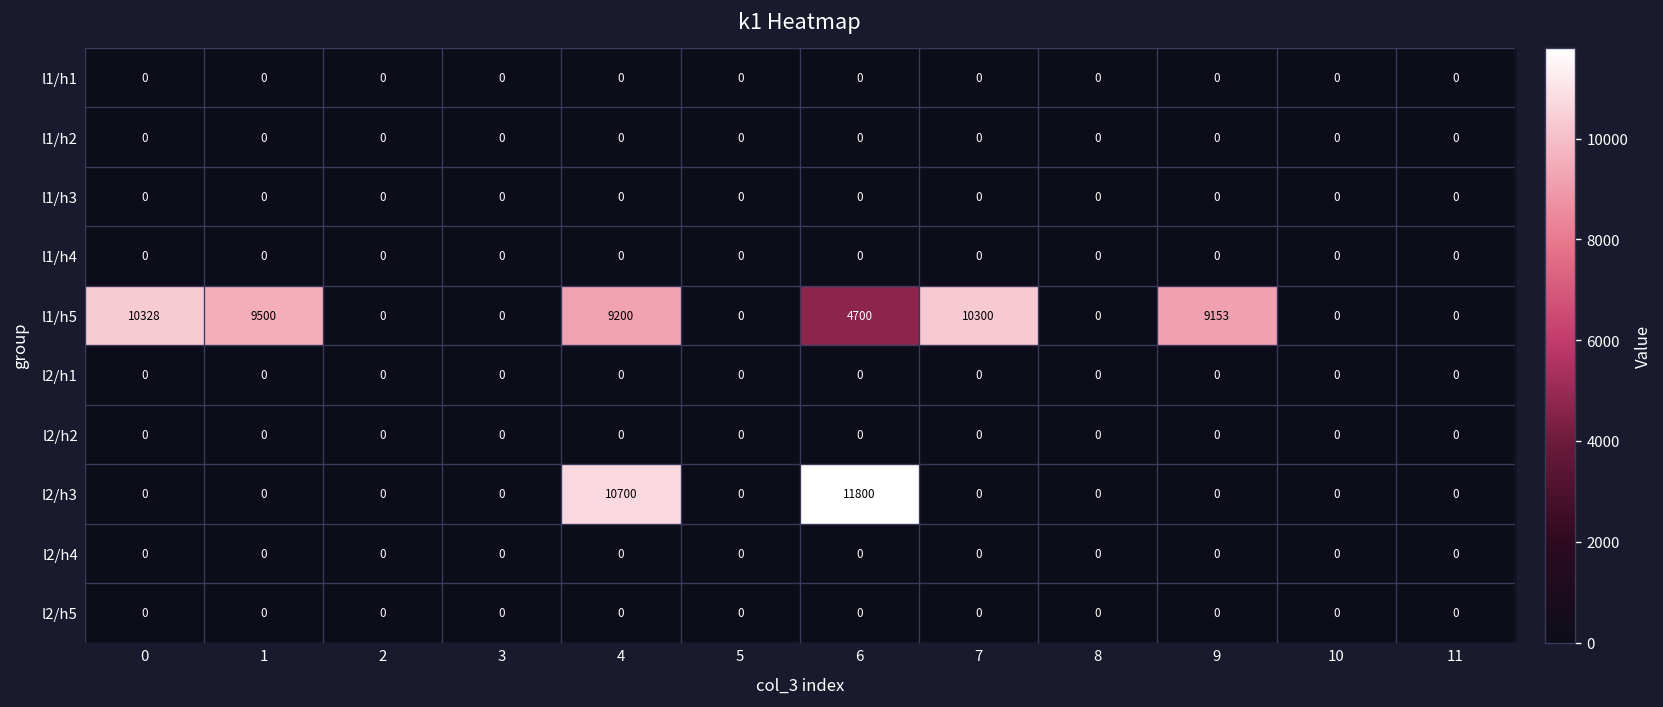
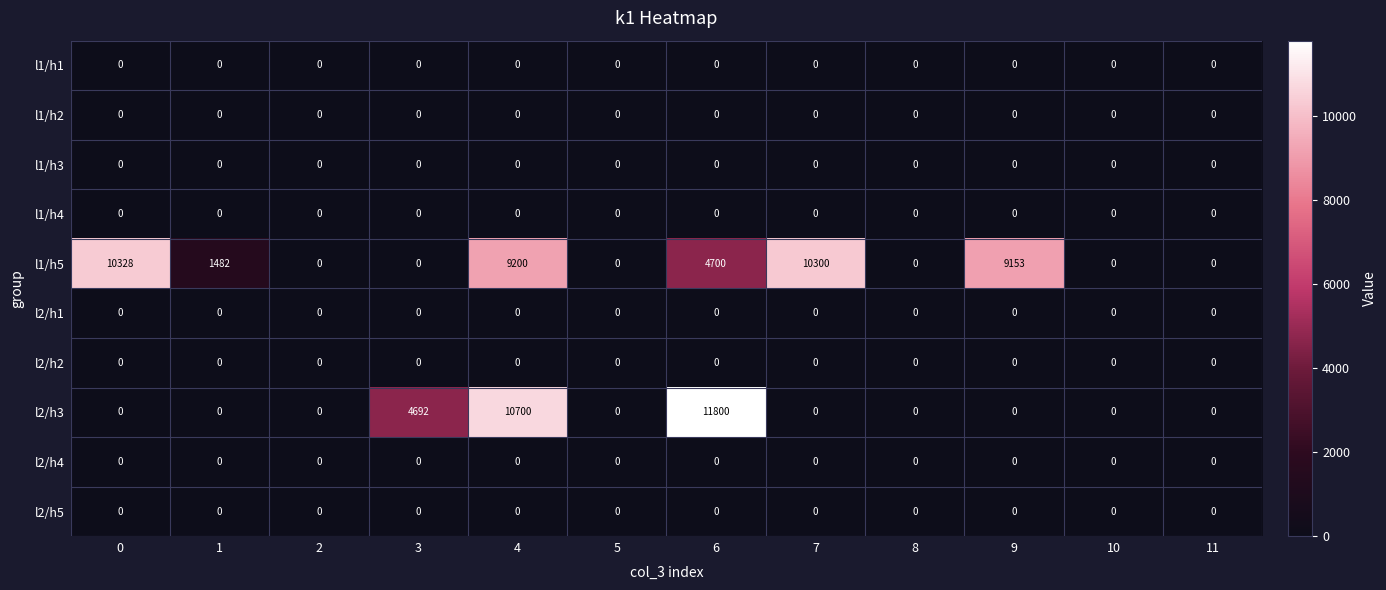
  {
    "l1/h1": {
      "0": 0,
      "1": 0,
      "2": 0,
      "3": 0,
      "4": 0,
      "5": 0,
      "6": 0,
      "7": 0,
      "8": 0,
      "9": 0,
      "10": 0,
      "11": 0
    },
    "l1/h2": {
      "0": 0,
      "1": 0,
      "2": 0,
      "3": 0,
      "4": 0,
      "5": 0,
      "6": 0,
      "7": 0,
      "8": 0,
      "9": 0,
      "10": 0,
      "11": 0
    },
    "l1/h3": {
      "0": 0,
      "1": 0,
      "2": 0,
      "3": 0,
      "4": 0,
      "5": 0,
      "6": 0,
      "7": 0,
      "8": 0,
      "9": 0,
      "10": 0,
      "11": 0
    },
    "l1/h4": {
      "0": 0,
      "1": 0,
      "2": 0,
      "3": 0,
      "4": 0,
      "5": 0,
      "6": 0,
      "7": 0,
      "8": 0,
      "9": 0,
      "10": 0,
      "11": 0
    },
    "l1/h5": {
      "0": 10328,
-     "1": 9500,
+     "1": 1482,
      "2": 0,
      "3": 0,
      "4": 9200,
      "5": 0,
      "6": 4700,
      "7": 10300,
      "8": 0,
      "9": 9153,
      "10": 0,
      "11": 0
    },
    "l2/h1": {
      "0": 0,
      "1": 0,
      "2": 0,
      "3": 0,
      "4": 0,
      "5": 0,
      "6": 0,
      "7": 0,
      "8": 0,
      "9": 0,
      "10": 0,
      "11": 0
    },
    "l2/h2": {
      "0": 0,
      "1": 0,
      "2": 0,
      "3": 0,
      "4": 0,
      "5": 0,
      "6": 0,
      "7": 0,
      "8": 0,
      "9": 0,
      "10": 0,
      "11": 0
    },
    "l2/h3": {
      "0": 0,
      "1": 0,
      "2": 0,
-     "3": 0,
+     "3": 4692,
      "4": 10700,
      "5": 0,
      "6": 11800,
      "7": 0,
      "8": 0,
      "9": 0,
      "10": 0,
      "11": 0
    },
    "l2/h4": {
      "0": 0,
      "1": 0,
      "2": 0,
      "3": 0,
      "4": 0,
      "5": 0,
      "6": 0,
      "7": 0,
      "8": 0,
      "9": 0,
      "10": 0,
      "11": 0
    },
    "l2/h5": {
      "0": 0,
      "1": 0,
      "2": 0,
      "3": 0,
      "4": 0,
      "5": 0,
      "6": 0,
      "7": 0,
      "8": 0,
      "9": 0,
      "10": 0,
      "11": 0
    }
  }
